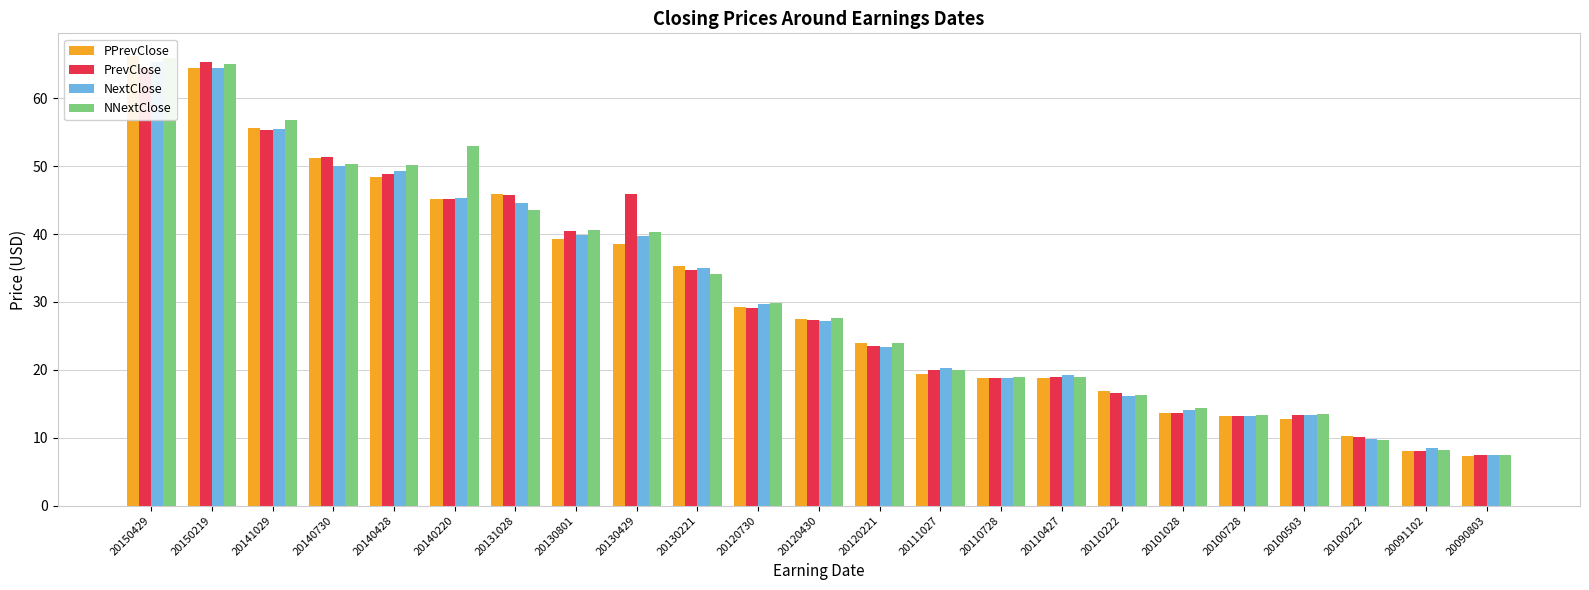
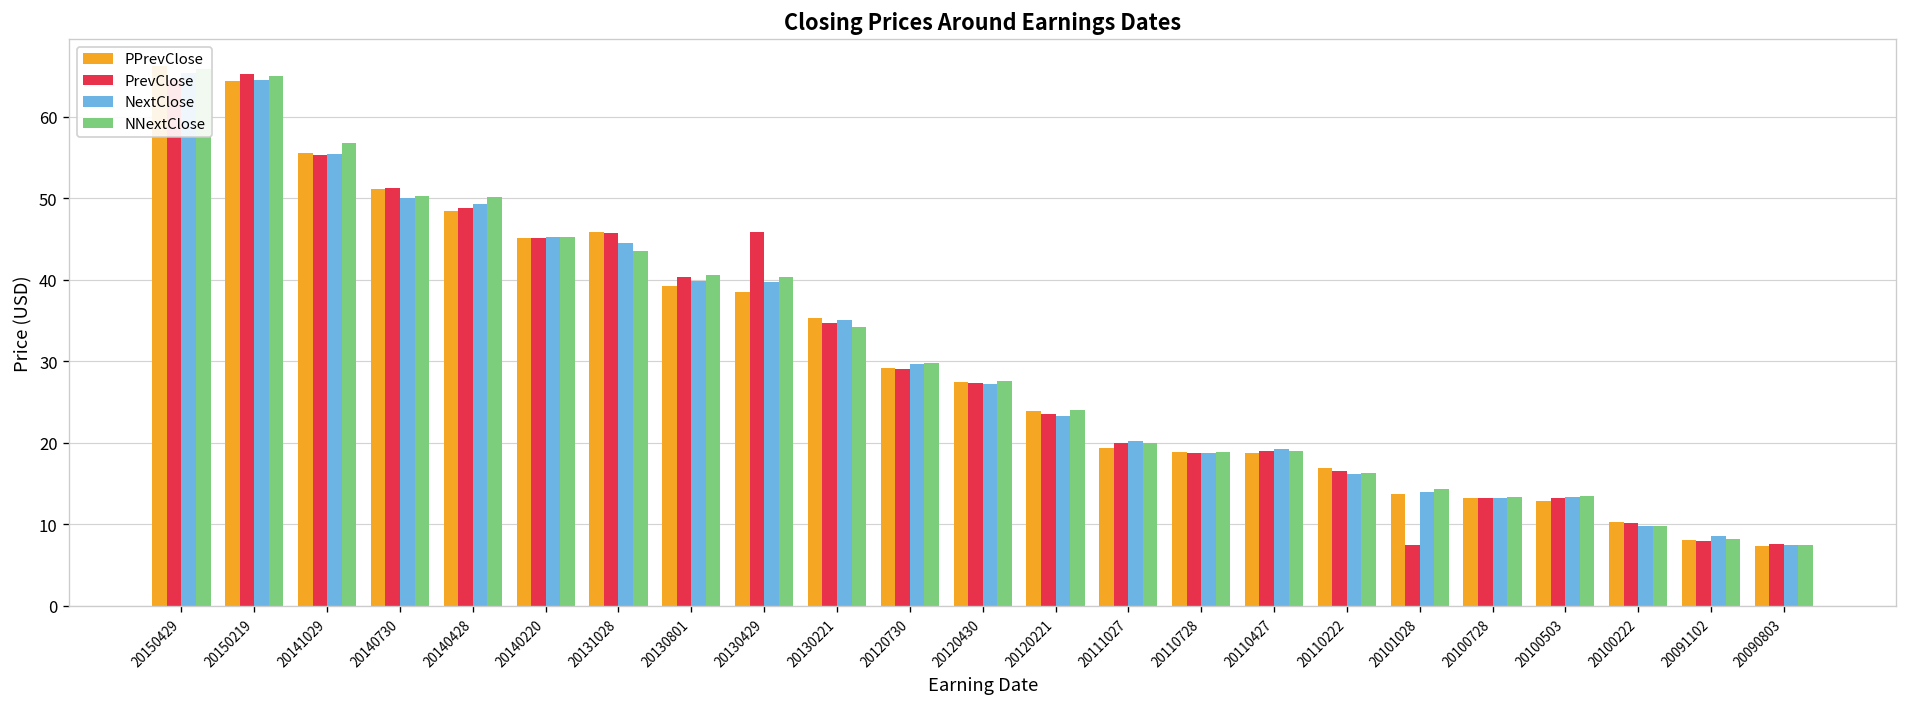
  {
    "PPrevClose": {
      "20150219": 64,
      "20141029": 56,
      "20140730": 51,
      "20140428": 48,
      "20140220": 45,
      "20131028": 46,
      "20130801": 39,
      "20130429": 39,
      "20130221": 35,
      "20120730": 29,
      "20120430": 27,
      "20120221": 24,
      "20111027": 19,
      "20110728": 19,
      "20110427": 19,
      "20110222": 17,
      "20101028": 14,
      "20100728": 13,
      "20100503": 13,
      "20100222": 10,
      "20091102": 8,
      "20090803": 7
    },
    "PrevClose": {
      "20150219": 65,
      "20141029": 55,
      "20140730": 51,
      "20140428": 49,
      "20140220": 45,
      "20131028": 46,
      "20130801": 40,
      "20130429": 46,
      "20130221": 35,
      "20120730": 29,
      "20120430": 27,
      "20120221": 24,
      "20111027": 20,
      "20110728": 19,
      "20110427": 19,
      "20110222": 17,
-     "20101028": 14,
+     "20101028": 7,
      "20100728": 13,
      "20100503": 13,
      "20100222": 10,
      "20091102": 8,
      "20090803": 8
    },
    "NextClose": {
      "20150219": 65,
      "20141029": 55,
      "20140730": 50,
      "20140428": 49,
      "20140220": 45,
      "20131028": 45,
      "20130801": 40,
      "20130429": 40,
      "20130221": 35,
      "20120730": 30,
      "20120430": 27,
      "20120221": 23,
      "20111027": 20,
      "20110728": 19,
      "20110427": 19,
      "20110222": 16,
      "20101028": 14,
      "20100728": 13,
      "20100503": 13,
      "20100222": 10,
      "20091102": 9,
      "20090803": 7
    },
    "NNextClose": {
      "20150219": 65,
      "20141029": 57,
      "20140730": 50,
      "20140428": 50,
-     "20140220": 53,
+     "20140220": 45,
      "20131028": 44,
      "20130801": 41,
      "20130429": 40,
      "20130221": 34,
      "20120730": 30,
      "20120430": 28,
      "20120221": 24,
      "20111027": 20,
      "20110728": 19,
      "20110427": 19,
      "20110222": 16,
      "20101028": 14,
      "20100728": 13,
      "20100503": 14,
      "20100222": 10,
      "20091102": 8,
      "20090803": 7
    }
  }
